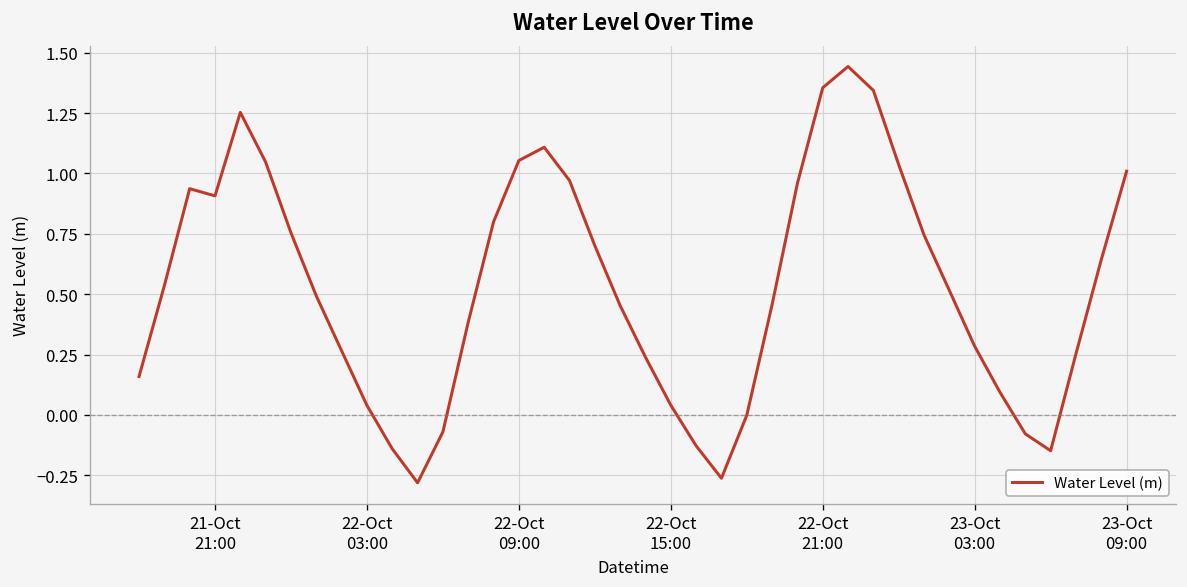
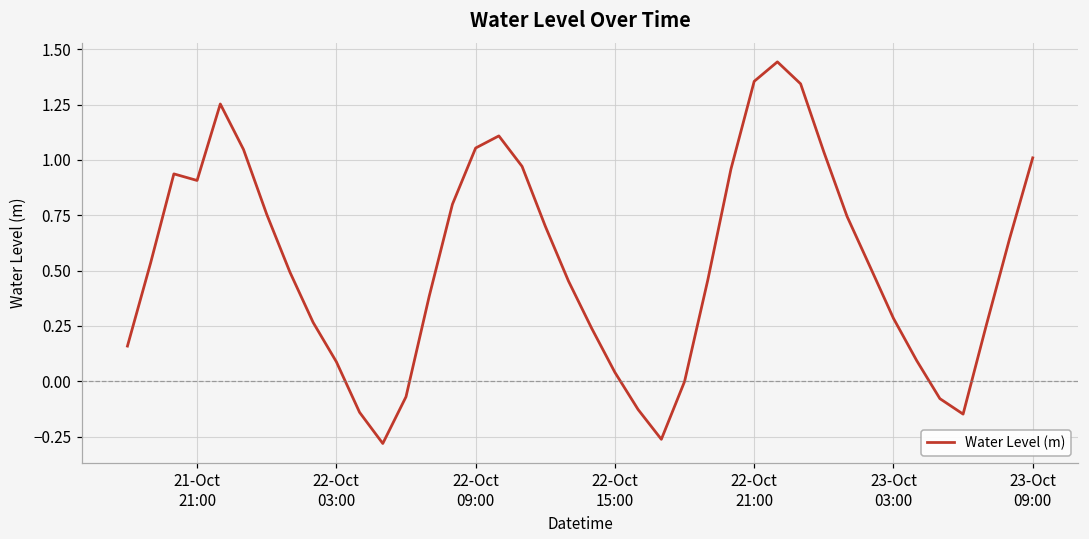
  {
    "21-Oct 21:00": 0.91,
-   "22-Oct 03:00": 0.04,
+   "22-Oct 03:00": 0.09,
    "22-Oct 09:00": 1.05,
    "22-Oct 15:00": 0.04,
    "22-Oct 21:00": 1.36,
    "23-Oct 03:00": 0.28,
    "23-Oct 09:00": 1.01
  }
